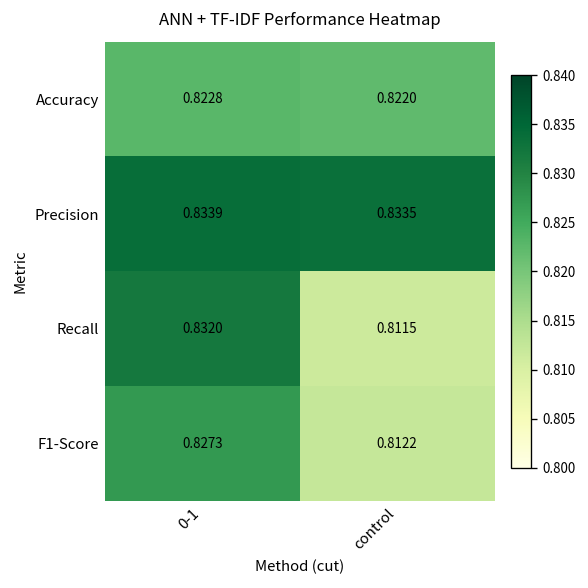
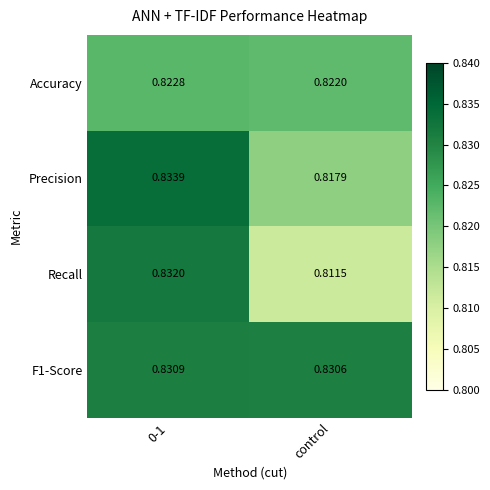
  {
    "Accuracy": {
      "0-1": 0.8228,
      "control": 0.8220
    },
    "Precision": {
      "0-1": 0.8339,
-     "control": 0.8335
+     "control": 0.8179
    },
    "Recall": {
      "0-1": 0.8320,
      "control": 0.8115
    },
    "F1-Score": {
-     "0-1": 0.8273,
-     "control": 0.8122
+     "0-1": 0.8309,
+     "control": 0.8306
    }
  }
